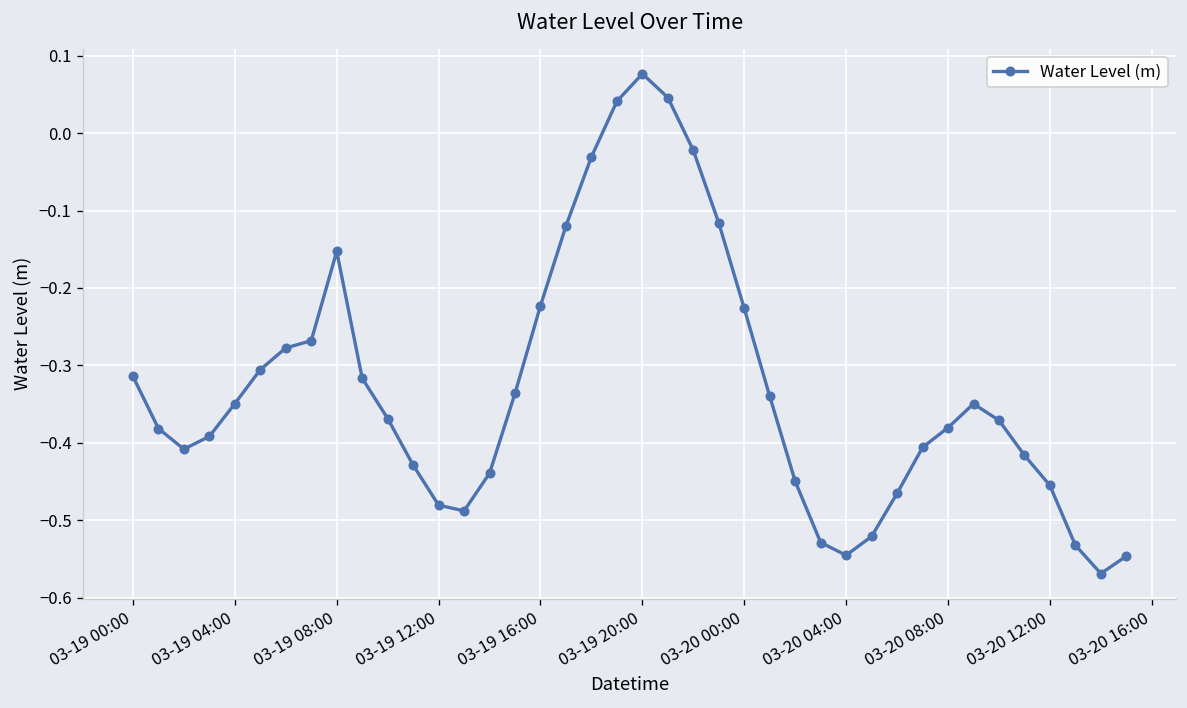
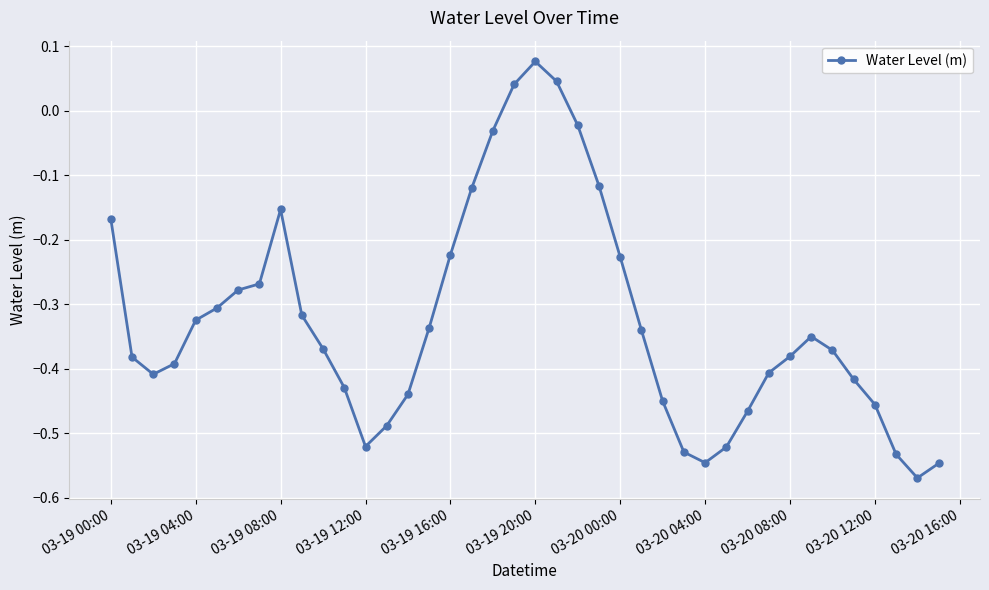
  {
-   "03-19 00:00": -0.31,
-   "03-19 04:00": -0.35,
+   "03-19 00:00": -0.17,
+   "03-19 04:00": -0.32,
    "03-19 08:00": -0.15,
-   "03-19 12:00": -0.48,
+   "03-19 12:00": -0.52,
    "03-19 16:00": -0.22,
    "03-19 20:00": 0.08,
    "03-20 00:00": -0.23,
    "03-20 04:00": -0.55,
    "03-20 08:00": -0.38,
    "03-20 12:00": -0.46
  }
